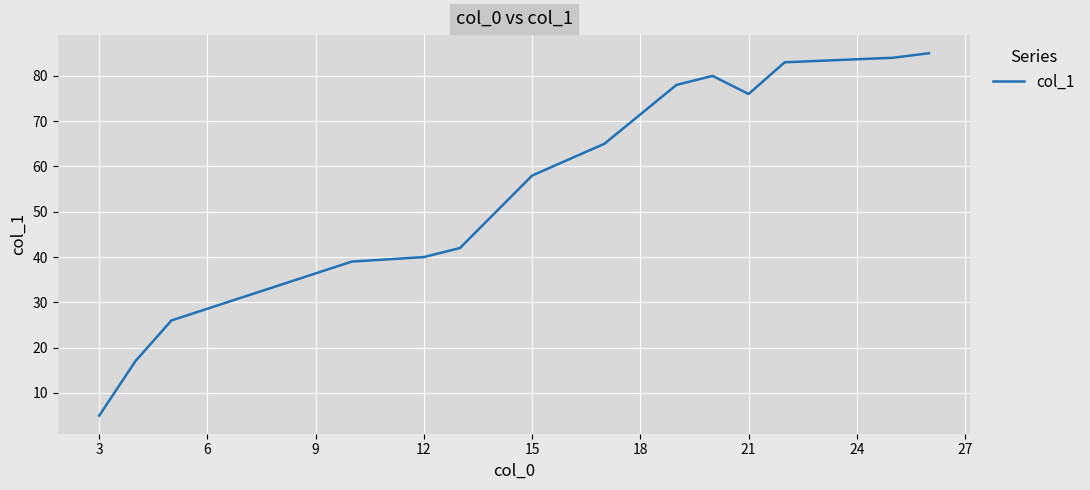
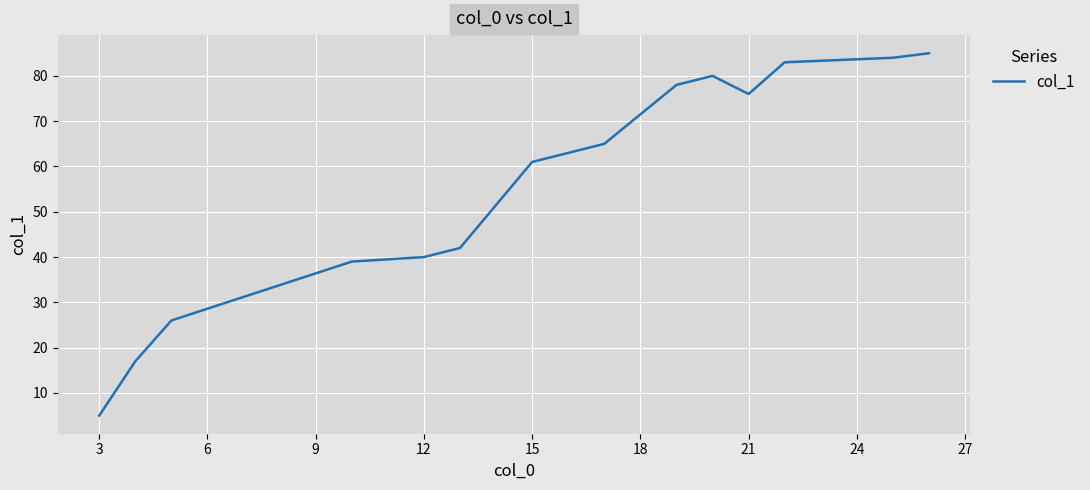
  {
    "3": 5,
    "12": 40,
-   "15": 58,
+   "15": 61,
    "21": 76
  }
